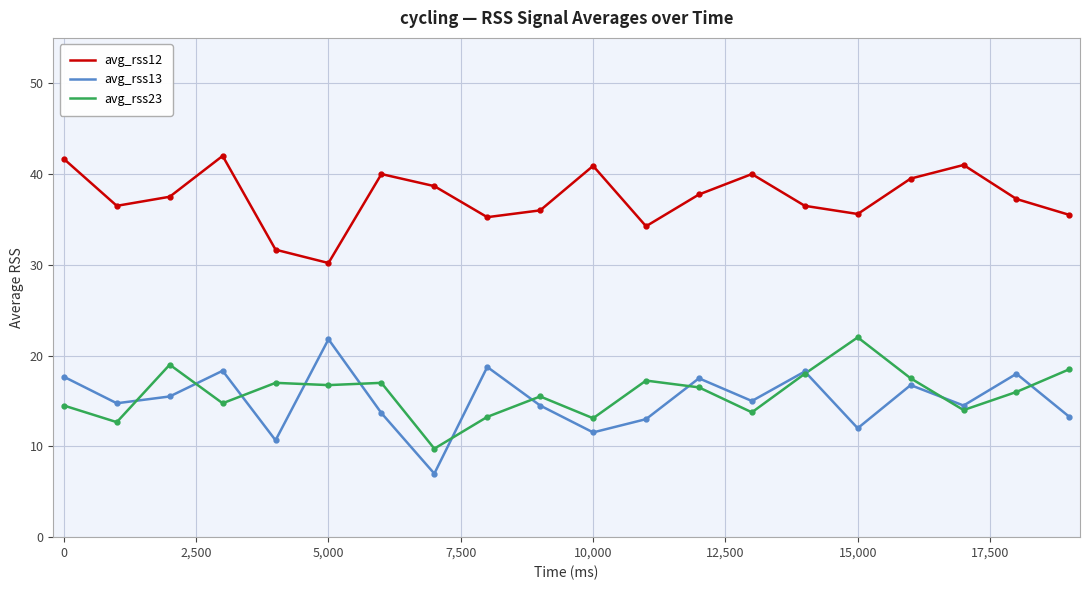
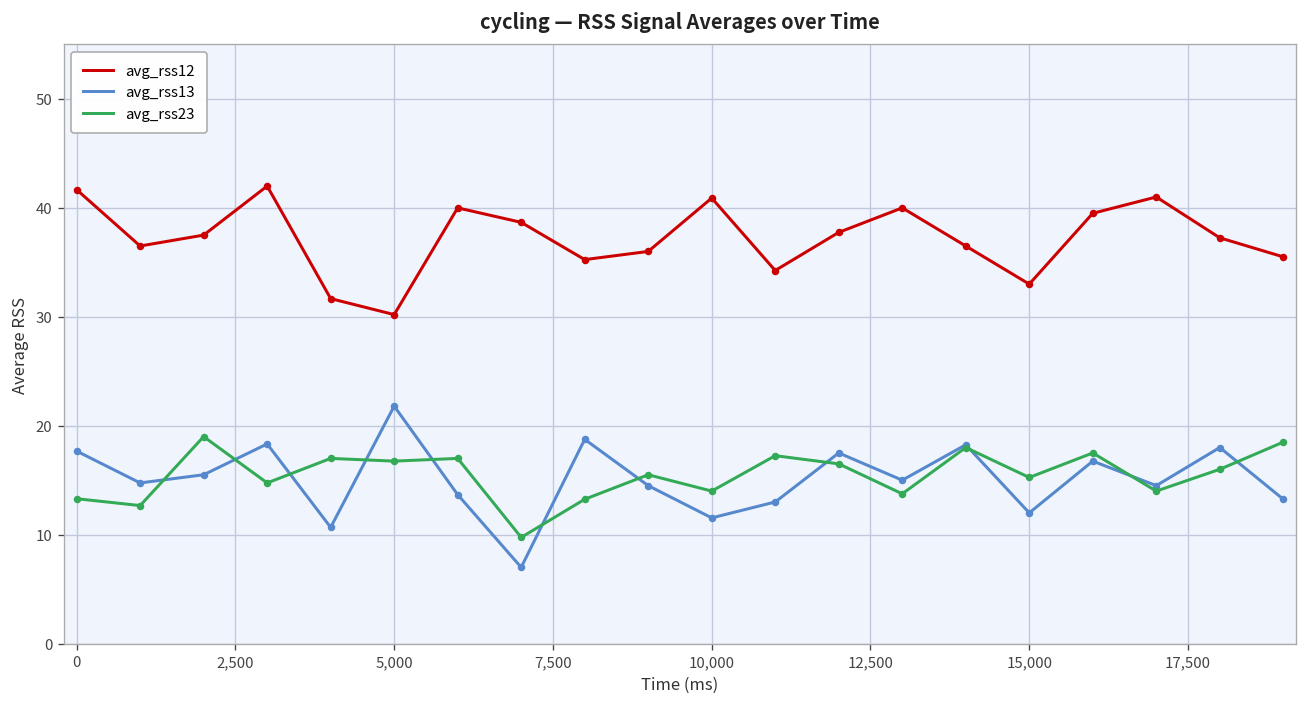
  {
    "avg_rss12": {
      "0": 42,
      "5,000": 30,
      "10,000": 41,
-     "15,000": 36
+     "15,000": 33
    },
    "avg_rss13": {
      "0": 18,
      "5,000": 22,
      "10,000": 12,
      "15,000": 12
    },
    "avg_rss23": {
-     "0": 15,
+     "0": 13,
      "5,000": 17,
-     "10,000": 13,
-     "15,000": 22
+     "10,000": 14,
+     "15,000": 15
    }
  }
